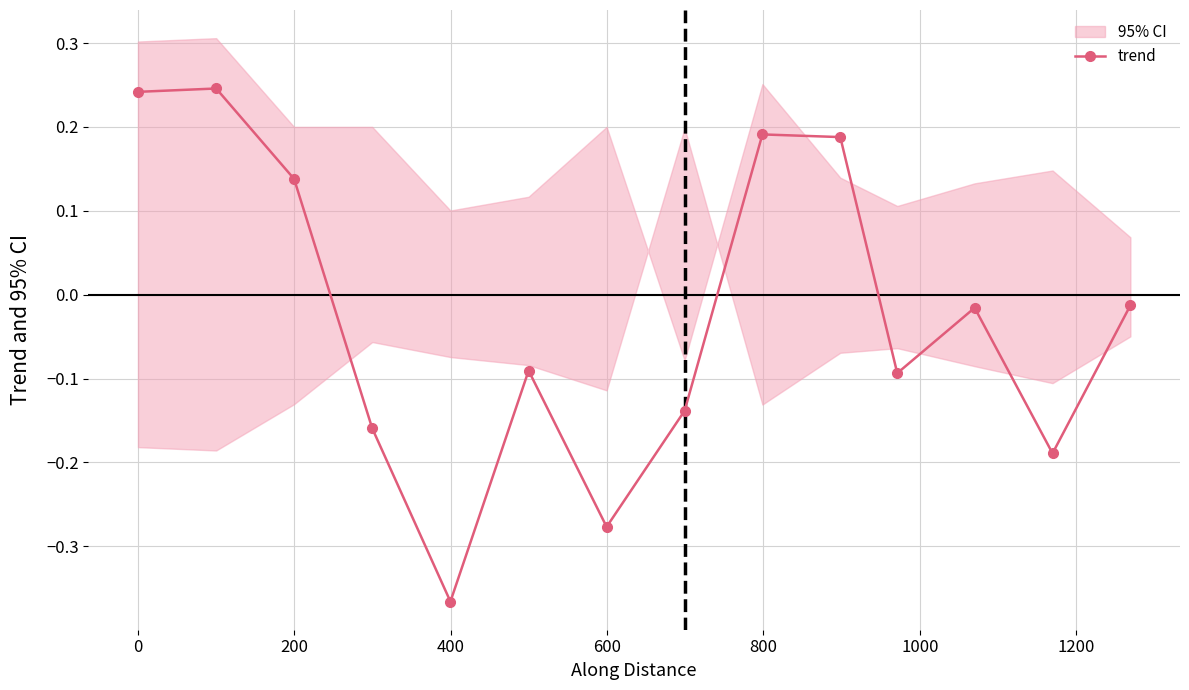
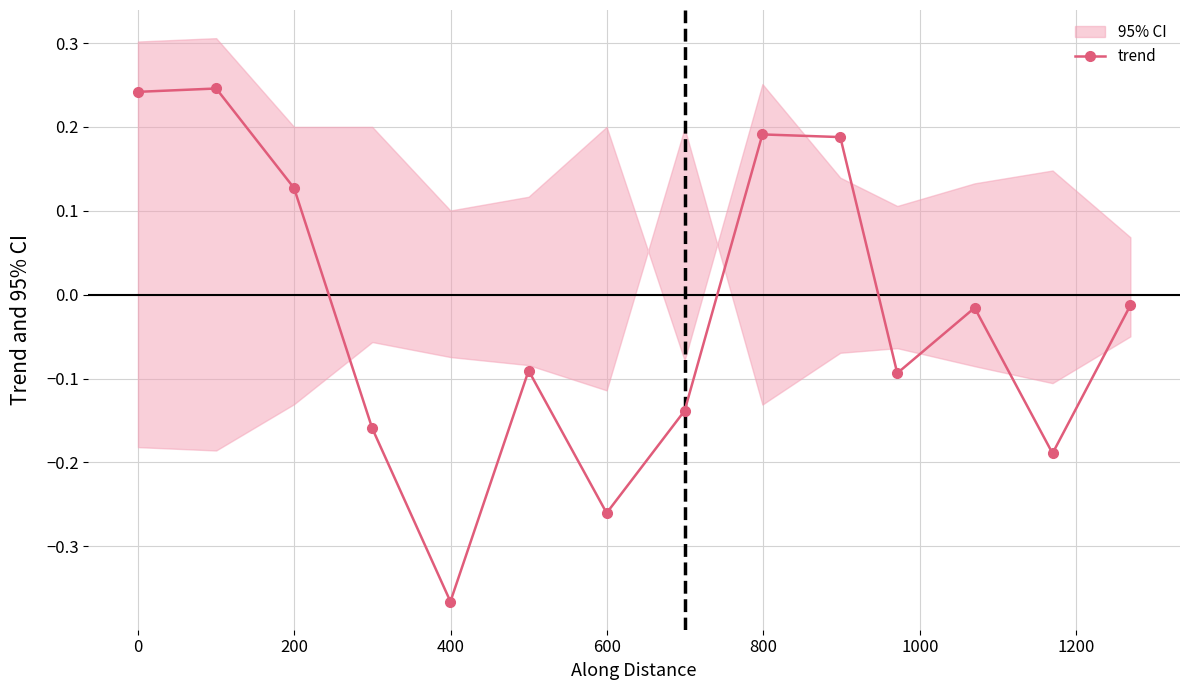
  {
    "trend": {
      "0": 0.24,
-     "200": 0.14,
+     "200": 0.13,
      "400": -0.37,
-     "600": -0.28,
+     "600": -0.26,
      "800": 0.19
    }
  }
